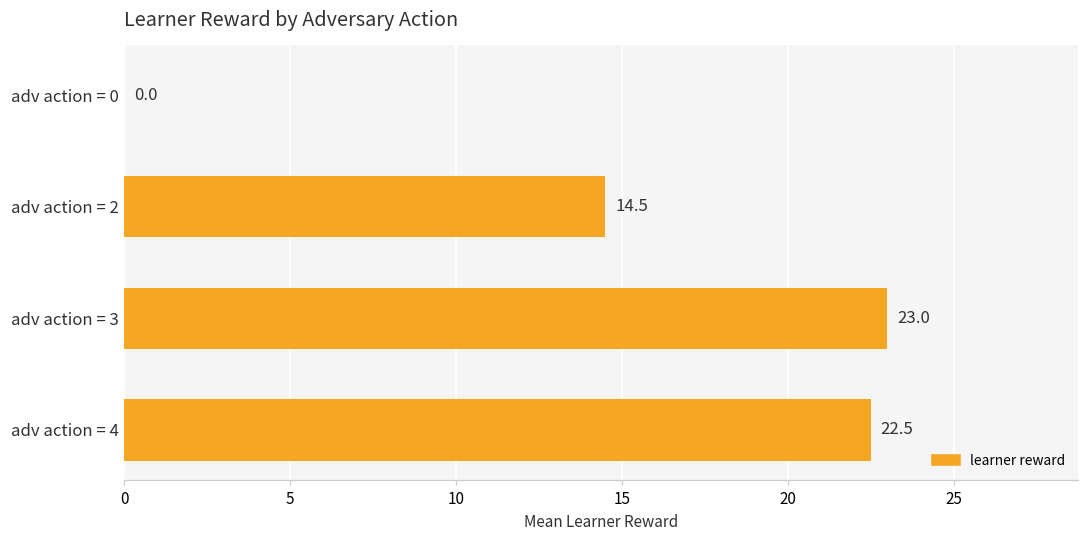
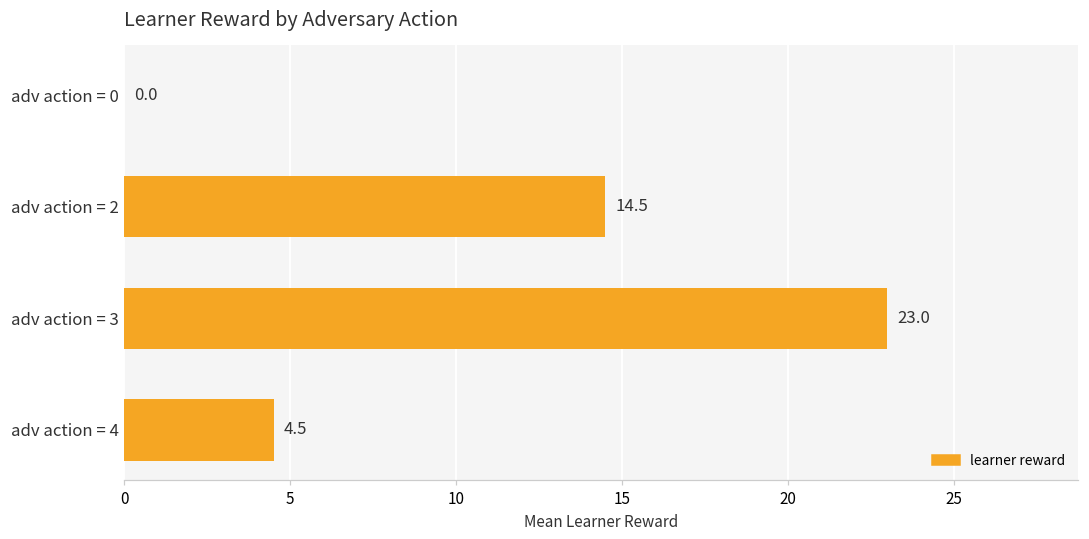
  {
    "adv action = 0": 0.0,
    "adv action = 2": 14.5,
    "adv action = 3": 23.0,
-   "adv action = 4": 22.5
+   "adv action = 4": 4.5
  }
